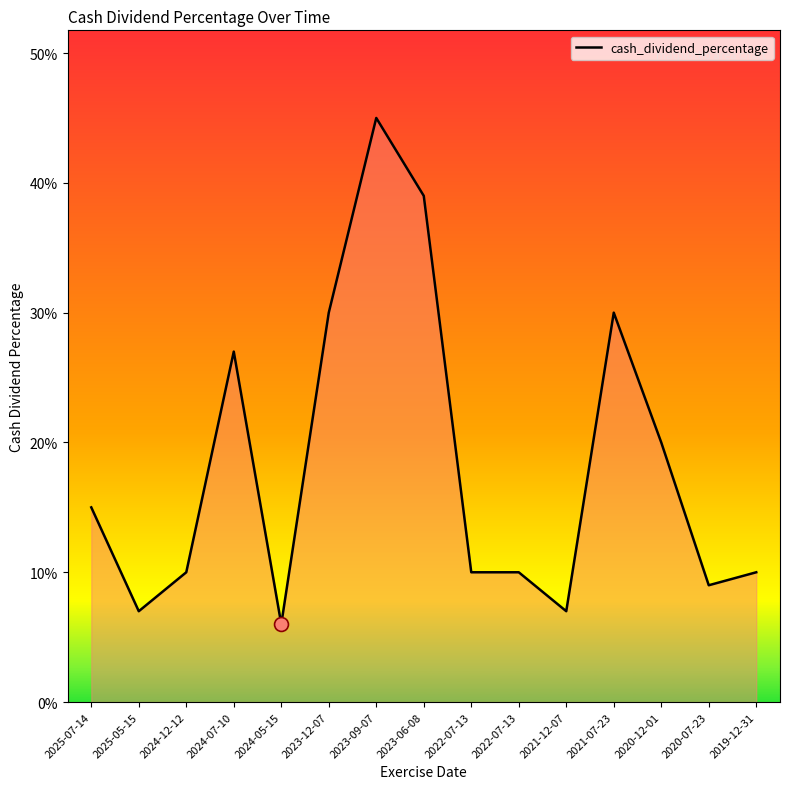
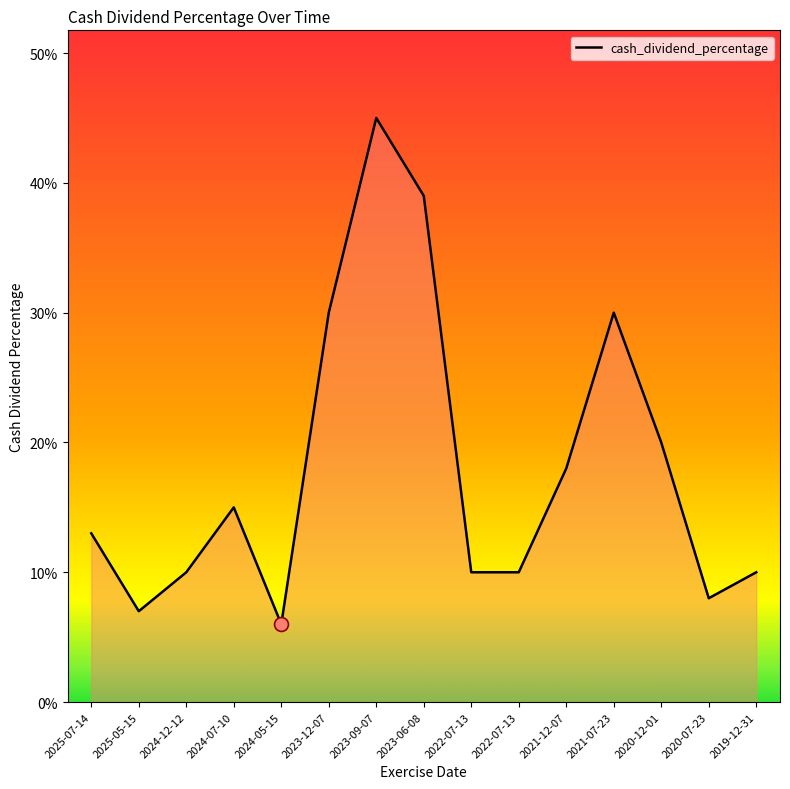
  {
    "cash_dividend_percentage": {
-     "2025-07-14": "15.0%",
+     "2025-07-14": "13.0%",
      "2025-05-15": "7.0%",
      "2024-12-12": "10.0%",
-     "2024-07-10": "27.0%",
+     "2024-07-10": "15.0%",
      "2023-12-07": "30.0%",
      "2023-09-07": "45.0%",
      "2023-06-08": "39.0%",
-     "2021-12-07": "7.0%",
+     "2021-12-07": "18.0%",
      "2021-07-23": "30.0%",
      "2020-12-01": "20.0%",
-     "2020-07-23": "9.0%",
+     "2020-07-23": "8.0%",
      "2019-12-31": "10.0%"
    }
  }
